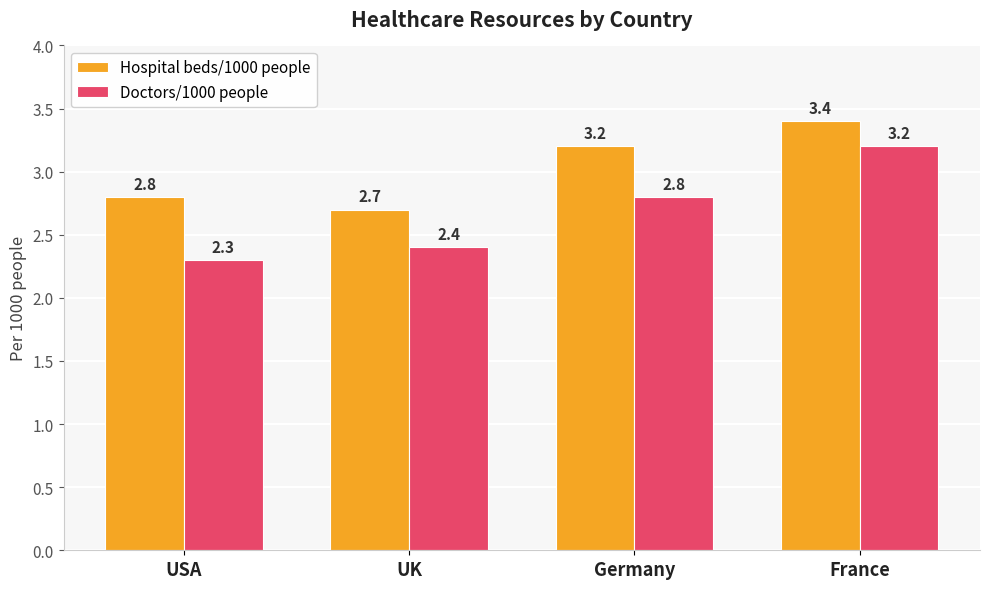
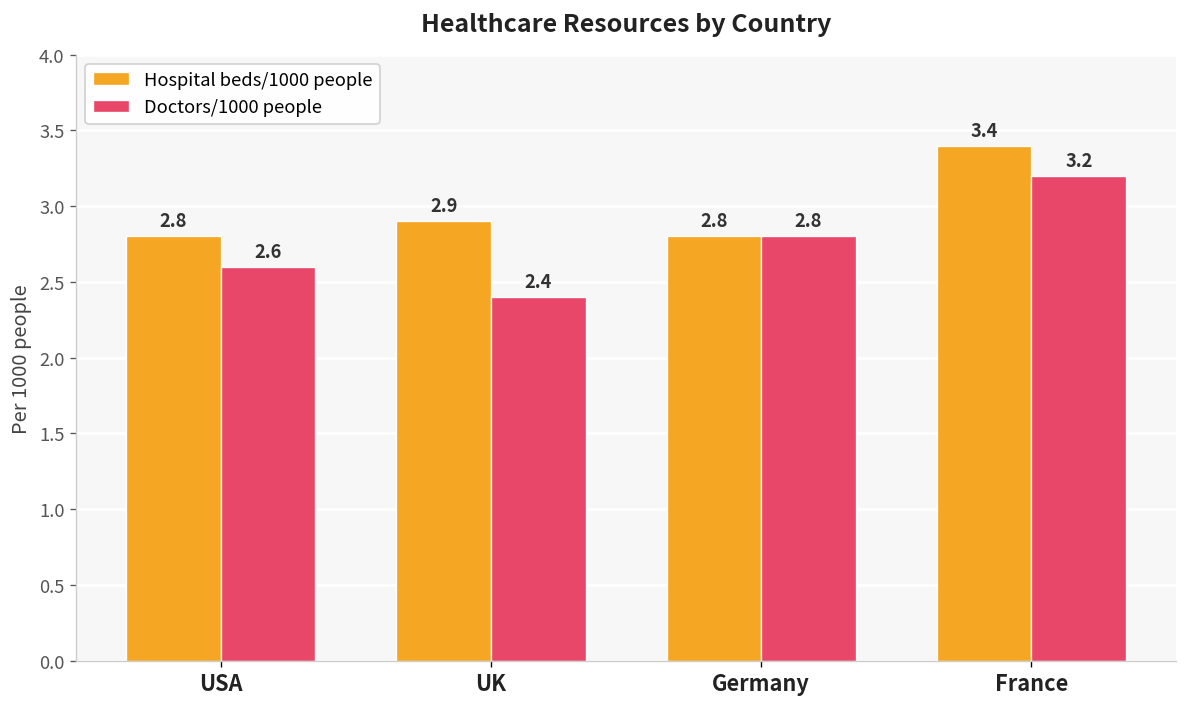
  {
    "Hospital beds/1000 people": {
      "USA": 2.8,
-     "UK": 2.7,
-     "Germany": 3.2,
+     "UK": 2.9,
+     "Germany": 2.8,
      "France": 3.4
    },
    "Doctors/1000 people": {
-     "USA": 2.3,
+     "USA": 2.6,
      "UK": 2.4,
      "Germany": 2.8,
      "France": 3.2
    }
  }
